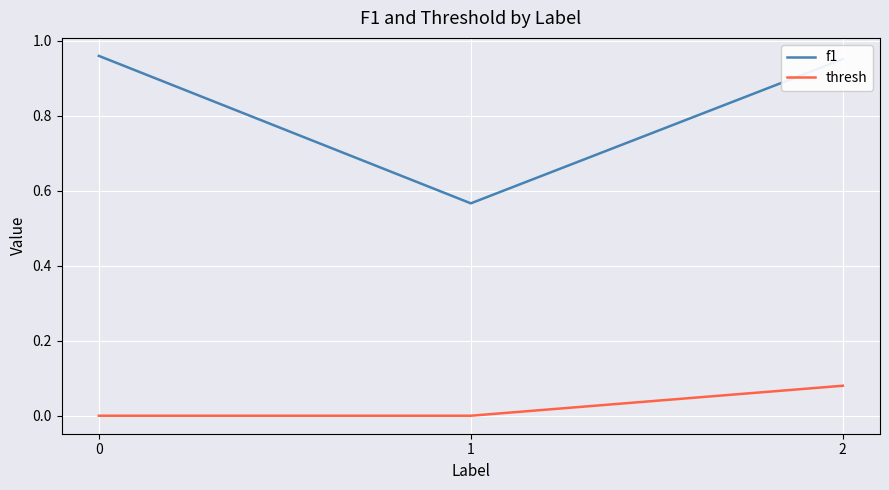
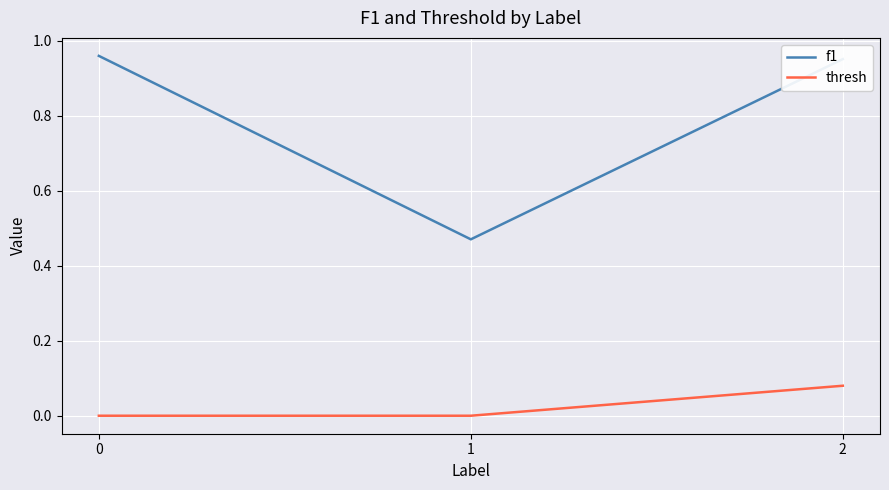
  {
    "f1": {
      "0": 0.96,
-     "1": 0.57
+     "1": 0.47
    },
    "thresh": {
      "0": 0.00,
      "1": 0.00,
      "2": 0.08
    }
  }
